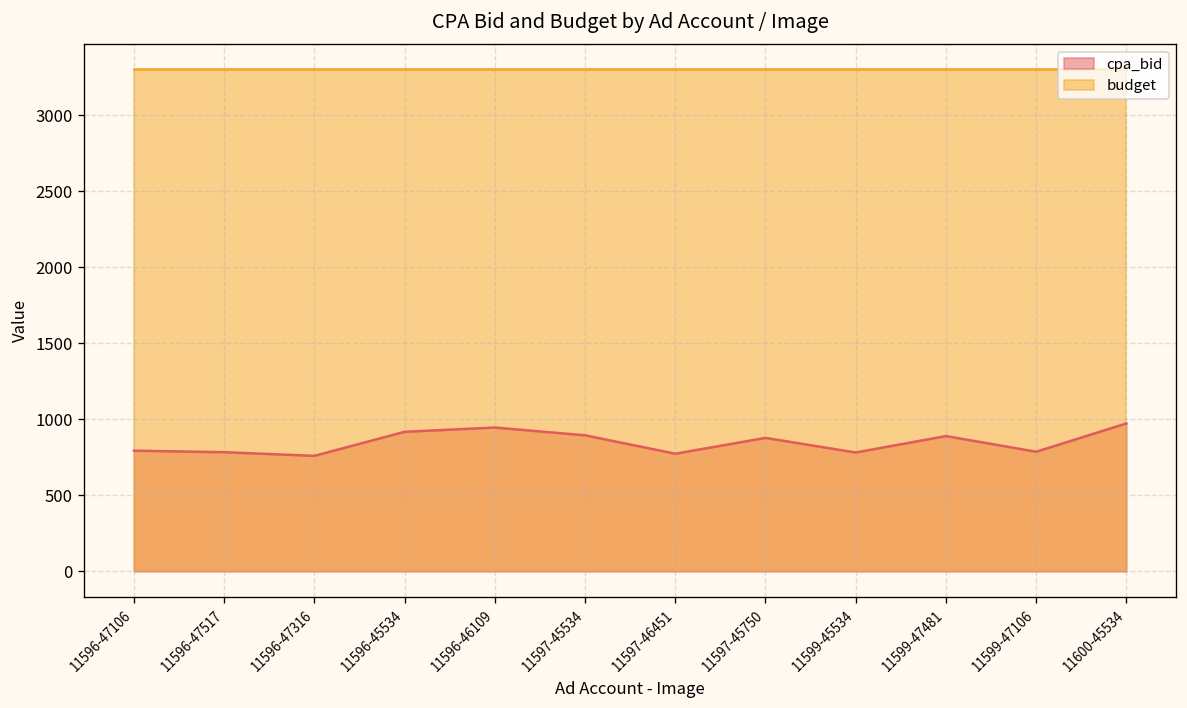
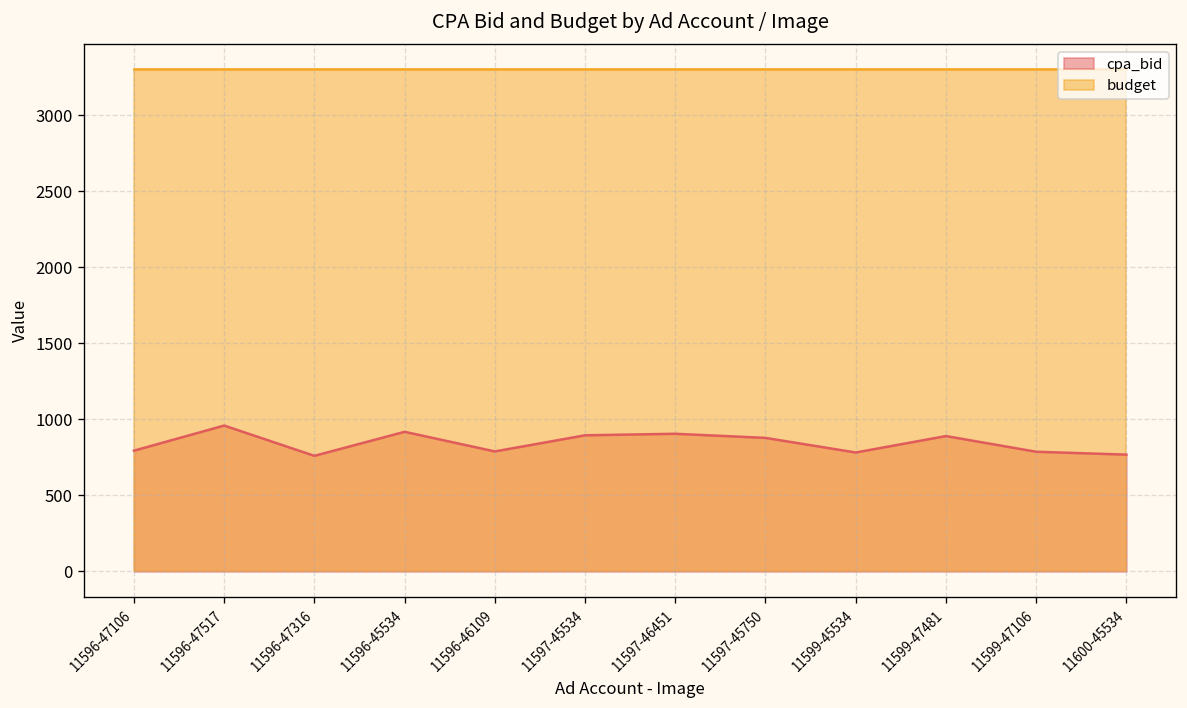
  {
    "cpa_bid": {
      "11596-47106": 790,
-     "11596-47517": 780,
+     "11596-47517": 960,
      "11596-47316": 760,
      "11596-45534": 920,
-     "11596-46109": 950,
+     "11596-46109": 790,
      "11597-45534": 900,
-     "11597-46451": 770,
+     "11597-46451": 910,
      "11597-45750": 880,
      "11599-45534": 780,
      "11599-47481": 890,
      "11599-47106": 790,
-     "11600-45534": 970
+     "11600-45534": 770
    },
    "budget": {
      "11596-47106": 3300,
      "11596-47517": 3300,
      "11596-47316": 3300,
      "11596-45534": 3300,
      "11596-46109": 3300,
      "11597-45534": 3300,
      "11597-46451": 3300,
      "11597-45750": 3300,
      "11599-45534": 3300,
      "11599-47481": 3300,
      "11599-47106": 3300
    }
  }
